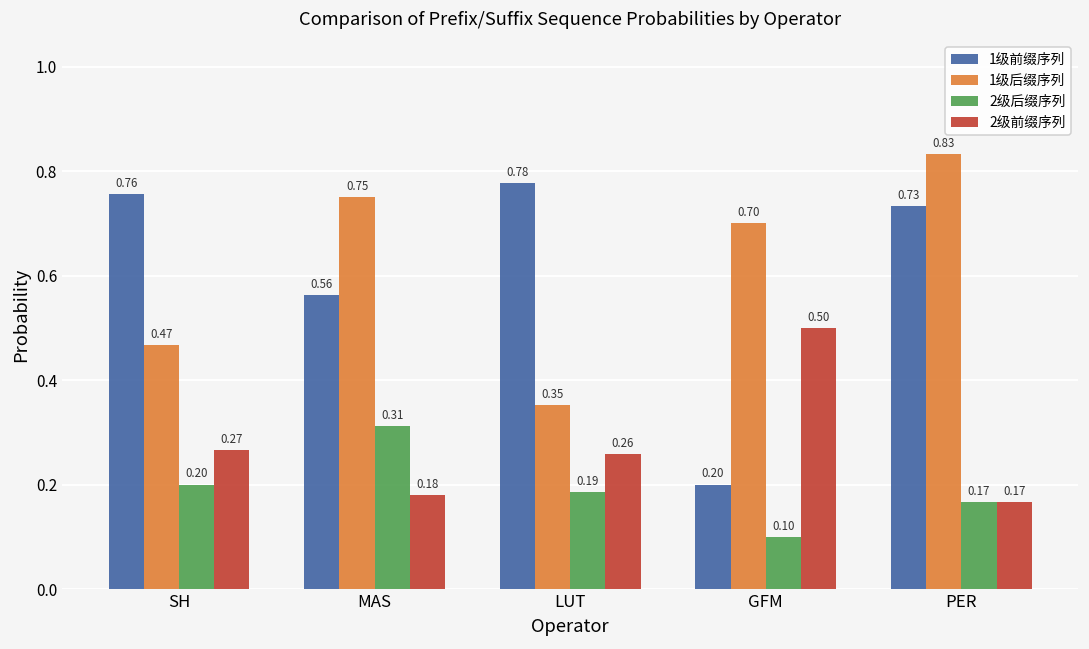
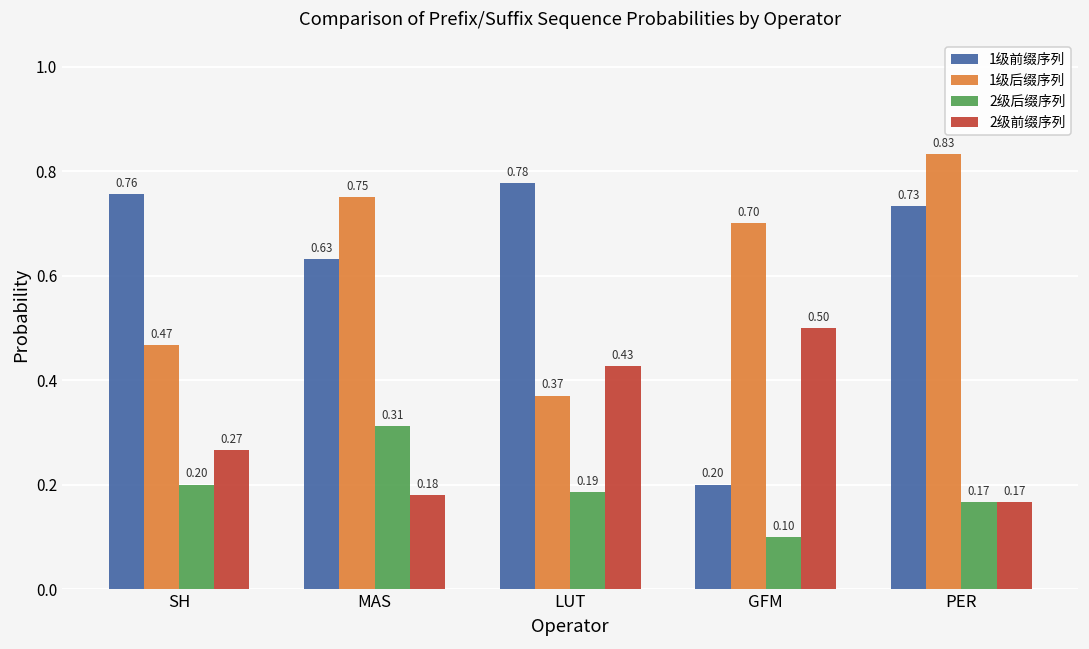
  {
    "1级前缀序列": {
      "SH": 0.76,
-     "MAS": 0.56,
+     "MAS": 0.63,
      "LUT": 0.78,
      "GFM": 0.20,
      "PER": 0.73
    },
    "1级后缀序列": {
      "SH": 0.47,
      "MAS": 0.75,
-     "LUT": 0.35,
+     "LUT": 0.37,
      "GFM": 0.70,
      "PER": 0.83
    },
    "2级后缀序列": {
      "SH": 0.20,
      "MAS": 0.31,
      "LUT": 0.19,
      "GFM": 0.10,
      "PER": 0.17
    },
    "2级前缀序列": {
      "SH": 0.27,
      "MAS": 0.18,
-     "LUT": 0.26,
+     "LUT": 0.43,
      "GFM": 0.50,
      "PER": 0.17
    }
  }
